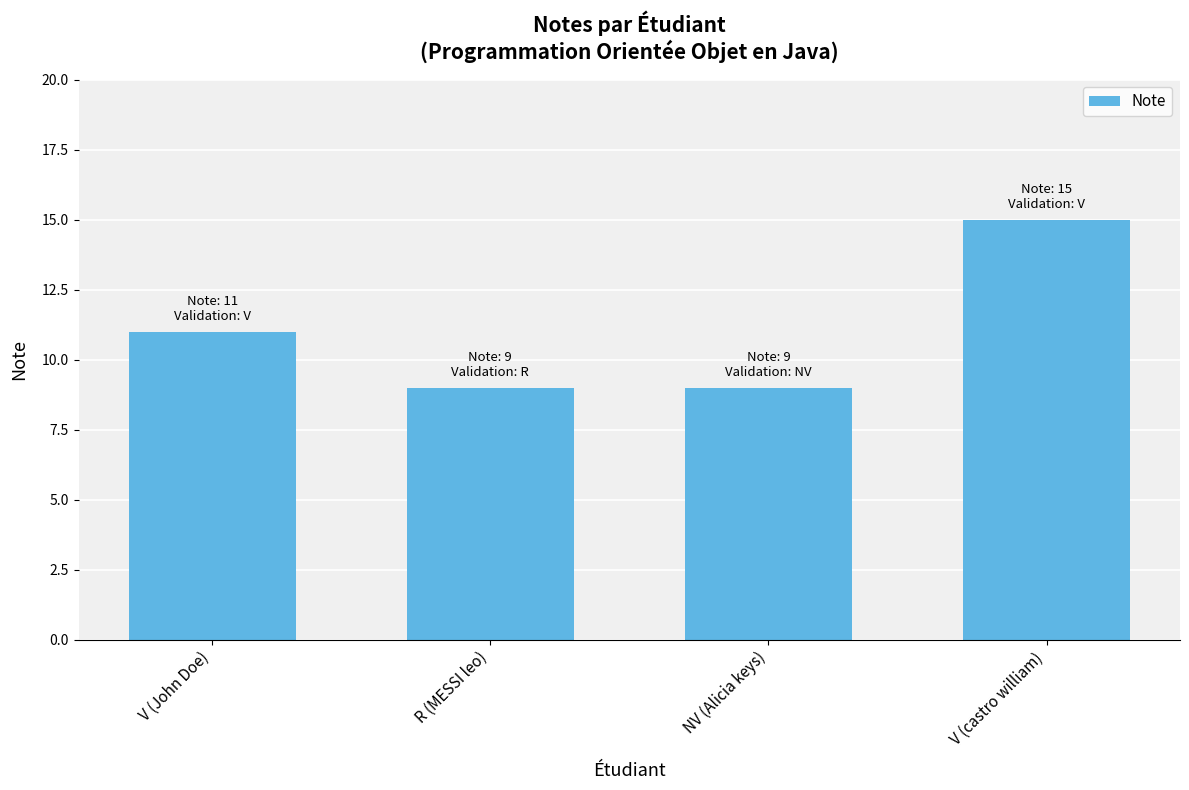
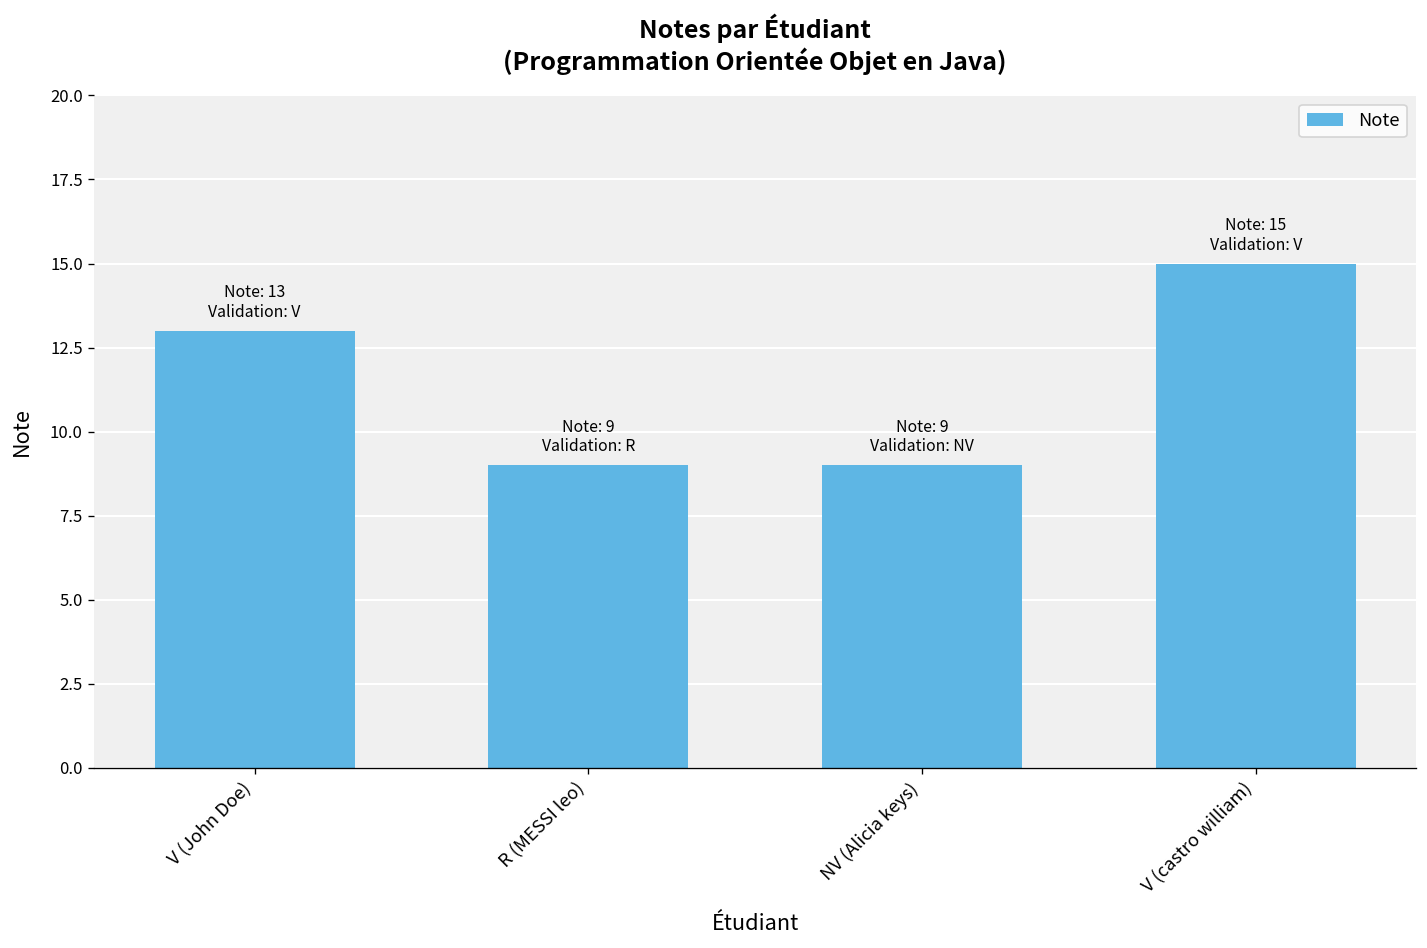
  {
-   "V (John Doe)": 11,
+   "V (John Doe)": 13,
    "R (MESSI leo)": 9,
    "NV (Alicia keys)": 9,
    "V (castro william)": 15
  }
